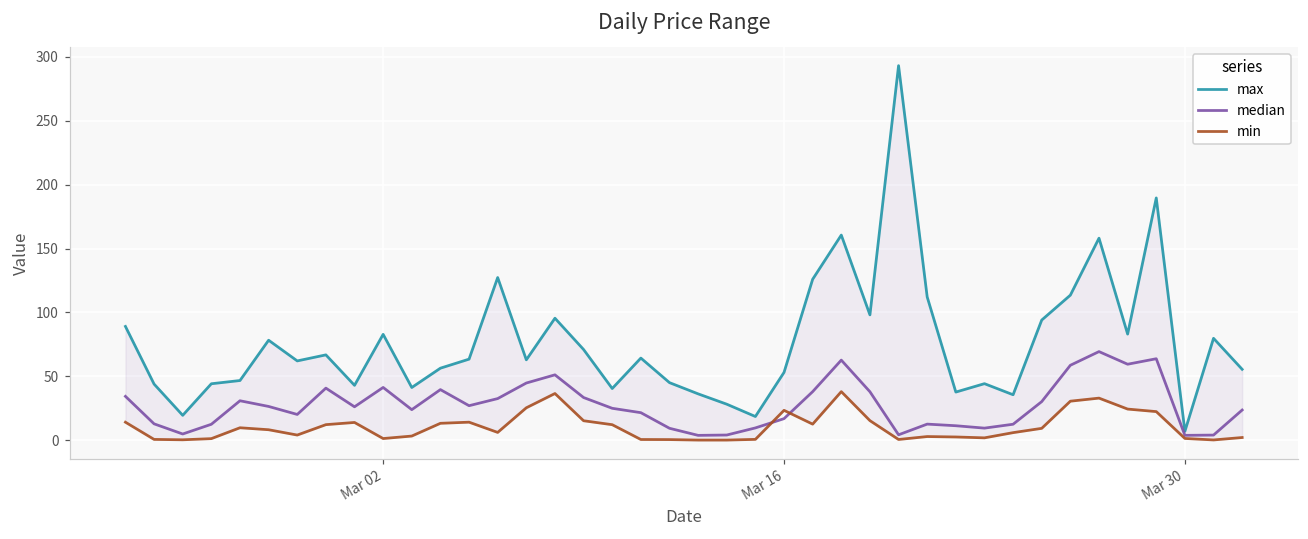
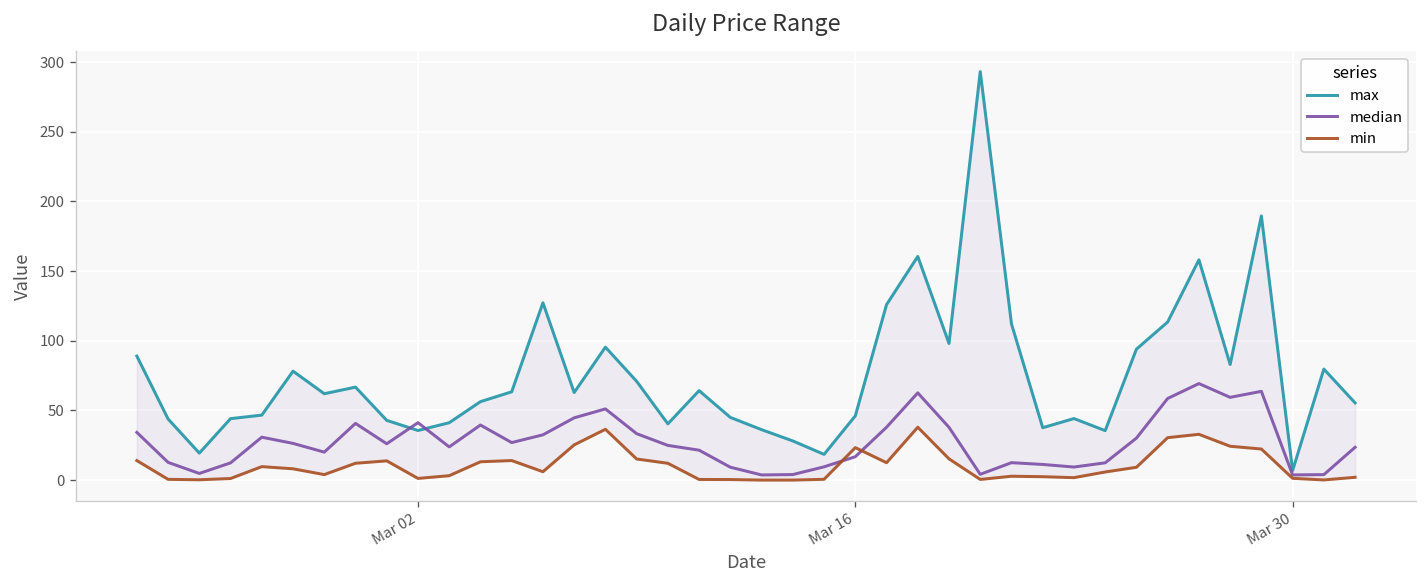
  {
    "max": {
-     "Mar 02": 83,
-     "Mar 16": 53,
+     "Mar 02": 36,
+     "Mar 16": 46,
      "Mar 30": 7
    },
    "median": {
      "Mar 02": 41,
      "Mar 16": 17,
      "Mar 30": 4
    },
    "min": {
      "Mar 02": 1,
      "Mar 16": 23,
      "Mar 30": 1
    }
  }
